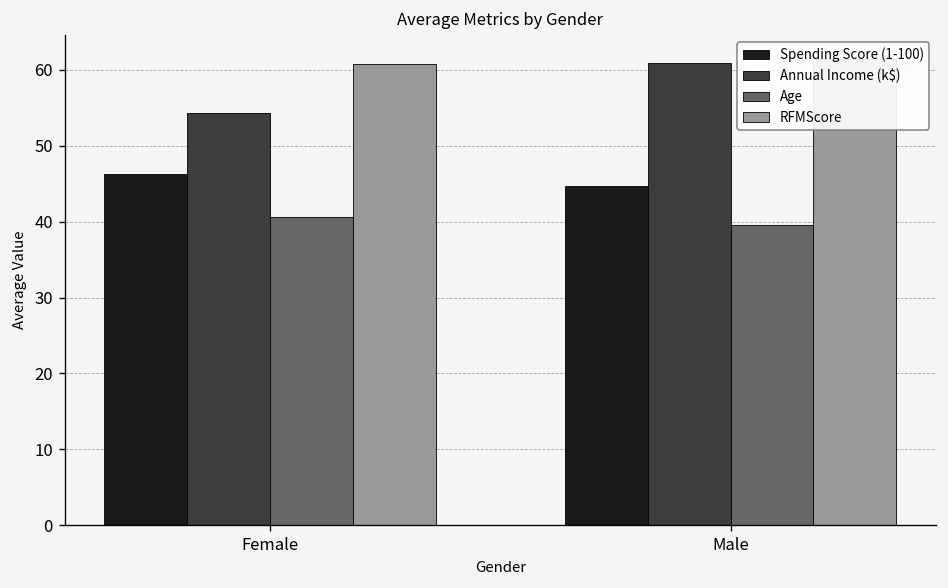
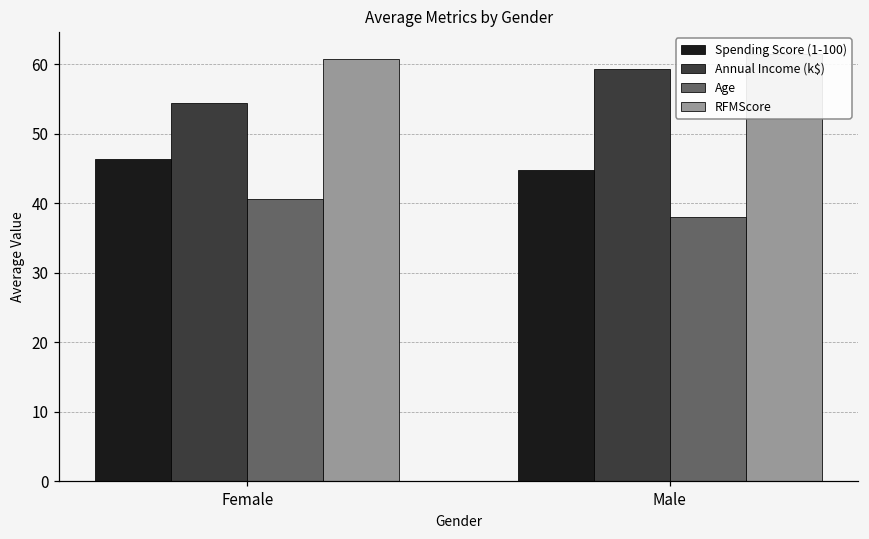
  {
    "Spending Score (1-100)": {
      "Female": 46,
      "Male": 45
    },
    "Annual Income (k$)": {
      "Female": 54,
-     "Male": 61
+     "Male": 59
    },
    "Age": {
      "Female": 41,
-     "Male": 40
+     "Male": 38
    },
    "RFMScore": {
      "Female": 61
    }
  }
